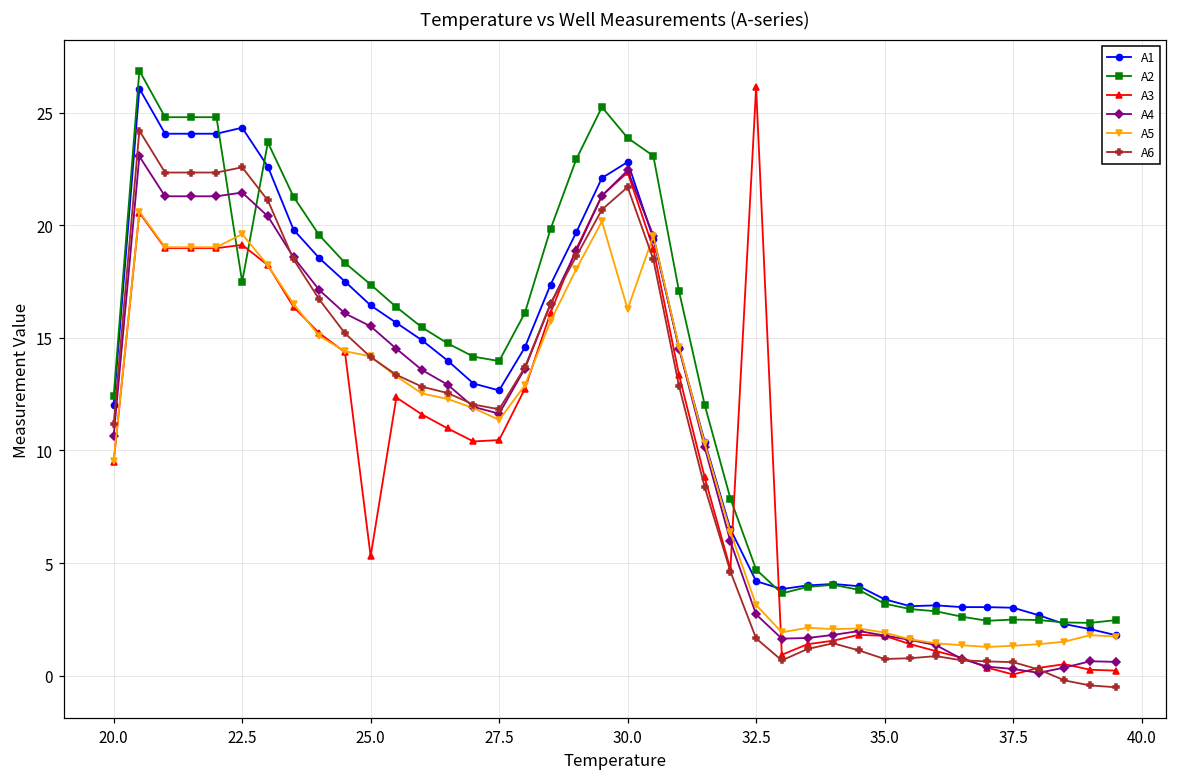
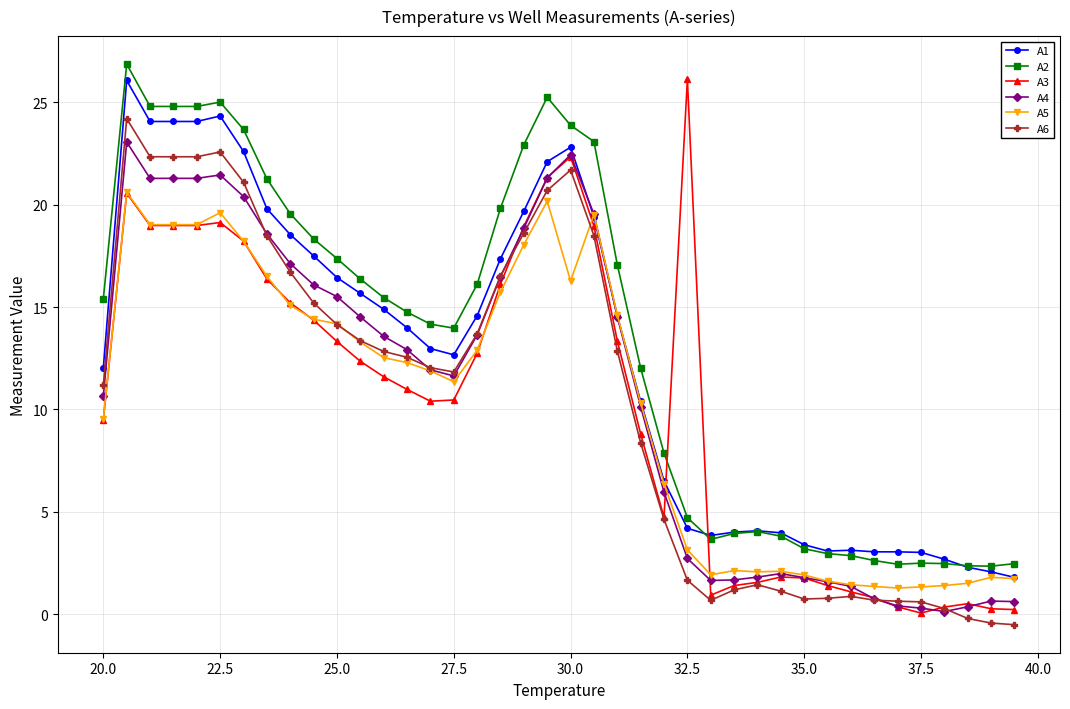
  {
    "A1": {
      "20.0": 12.0,
      "22.5": 24.3,
      "25.0": 16.4,
      "27.5": 12.7,
      "30.0": 22.8,
      "32.5": 4.2,
      "35.0": 3.4,
      "37.5": 3.0
    },
    "A2": {
-     "20.0": 12.4,
-     "22.5": 17.5,
+     "20.0": 15.4,
+     "22.5": 25.0,
      "25.0": 17.4,
      "27.5": 14.0,
      "30.0": 23.9,
      "32.5": 4.7,
      "35.0": 3.2,
      "37.5": 2.5
    },
    "A3": {
      "22.5": 19.1,
-     "25.0": 5.3,
+     "25.0": 13.3,
      "27.5": 10.5,
      "32.5": 26.1,
      "37.5": 0.1
    },
    "A4": {
      "20.0": 10.6,
      "22.5": 21.5,
      "25.0": 15.5,
      "27.5": 11.6,
      "32.5": 2.7,
      "37.5": 0.3
    },
    "A5": {
      "22.5": 19.6,
      "27.5": 11.4,
      "30.0": 16.3,
      "32.5": 3.1,
      "35.0": 1.9,
      "37.5": 1.3
    },
    "A6": {
      "20.0": 11.2,
      "22.5": 22.6,
      "27.5": 11.8,
      "30.0": 21.7,
      "32.5": 1.7,
      "35.0": 0.7,
      "37.5": 0.6
    }
  }
